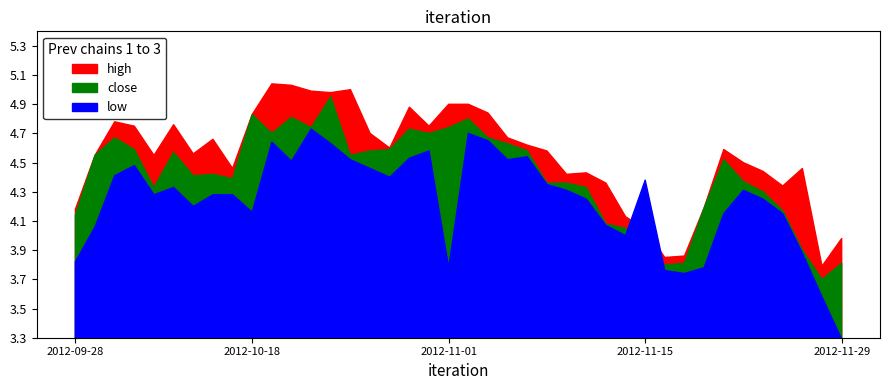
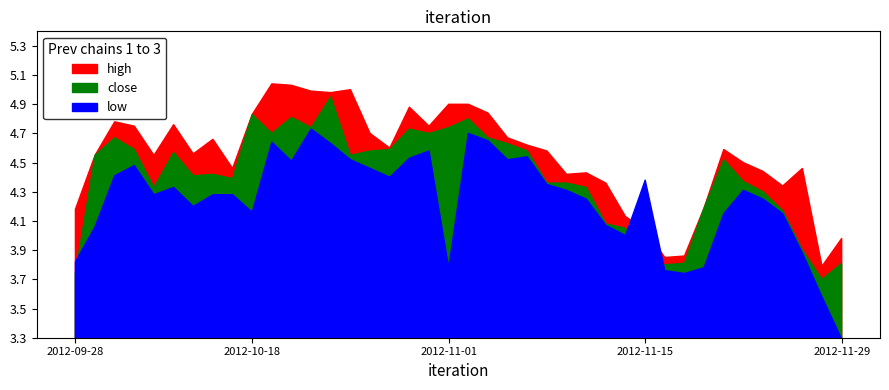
  {
    "high": {
      "2012-09-28": 4.18,
      "2012-11-01": 4.90,
      "2012-11-29": 3.98
    },
    "close": {
-     "2012-09-28": 4.14,
+     "2012-09-28": 3.74,
      "2012-11-01": 4.74,
      "2012-11-29": 3.81
    },
    "low": {
      "2012-09-28": 3.82,
      "2012-10-18": 4.16,
      "2012-11-01": 3.78,
      "2012-11-15": 4.38,
      "2012-11-29": 3.29
    }
  }
